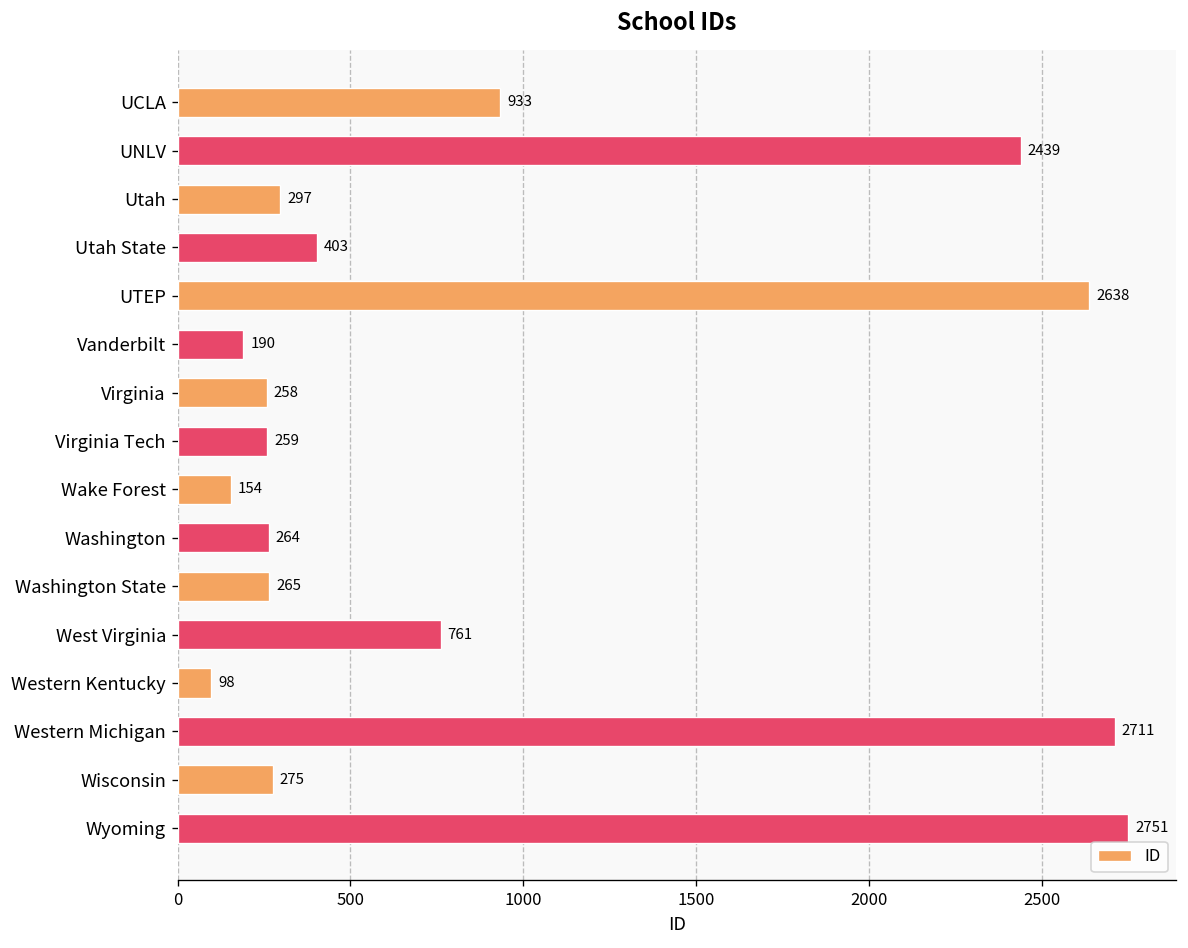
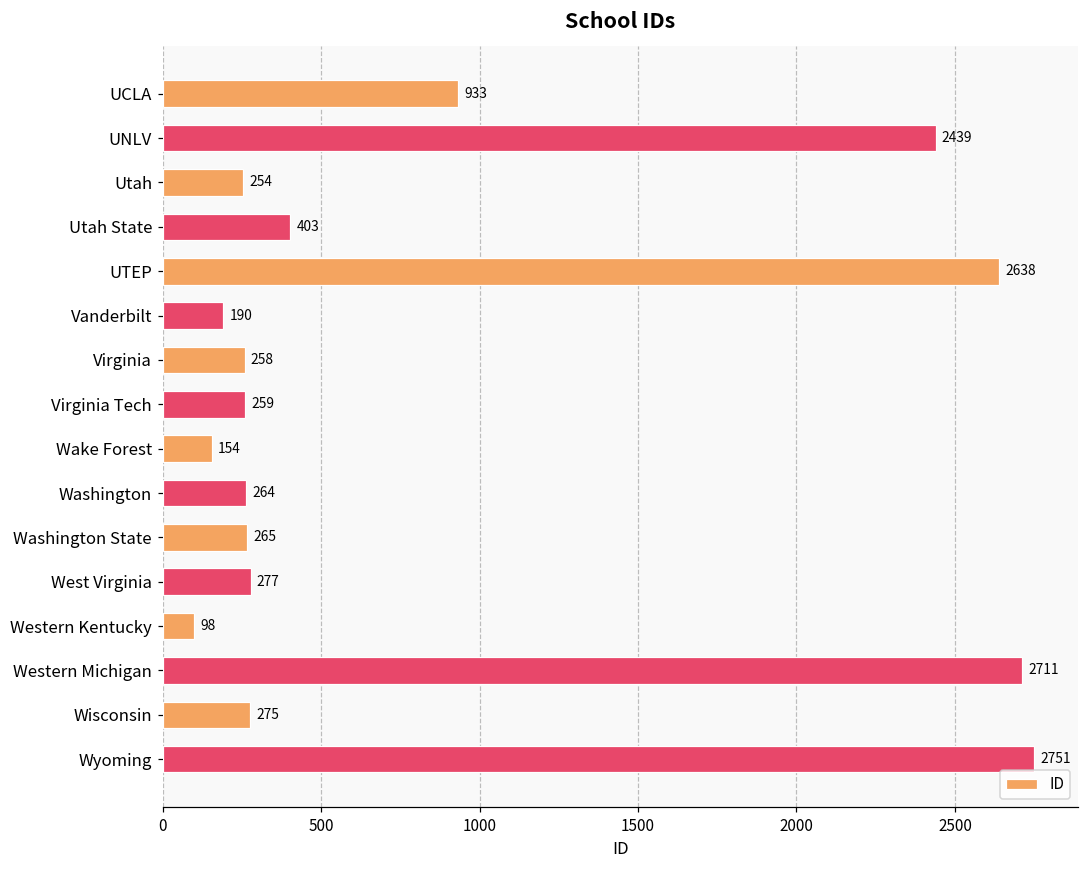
  {
    "UCLA": 933,
    "UNLV": 2439,
-   "Utah": 297,
+   "Utah": 254,
    "Utah State": 403,
    "UTEP": 2638,
    "Vanderbilt": 190,
    "Virginia": 258,
    "Virginia Tech": 259,
    "Wake Forest": 154,
    "Washington": 264,
    "Washington State": 265,
-   "West Virginia": 761,
+   "West Virginia": 277,
    "Western Kentucky": 98,
    "Western Michigan": 2711,
    "Wisconsin": 275,
    "Wyoming": 2751
  }
